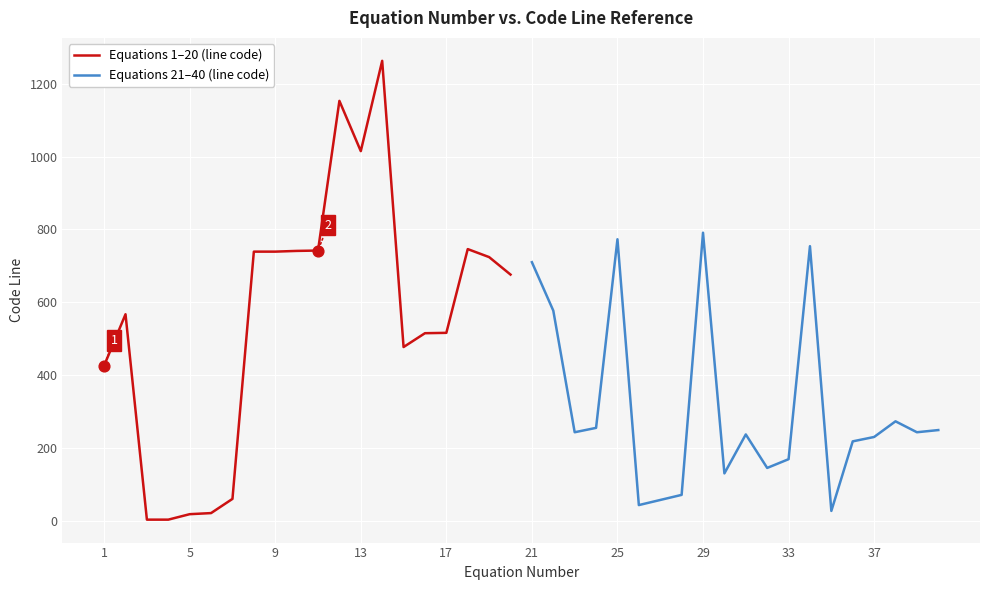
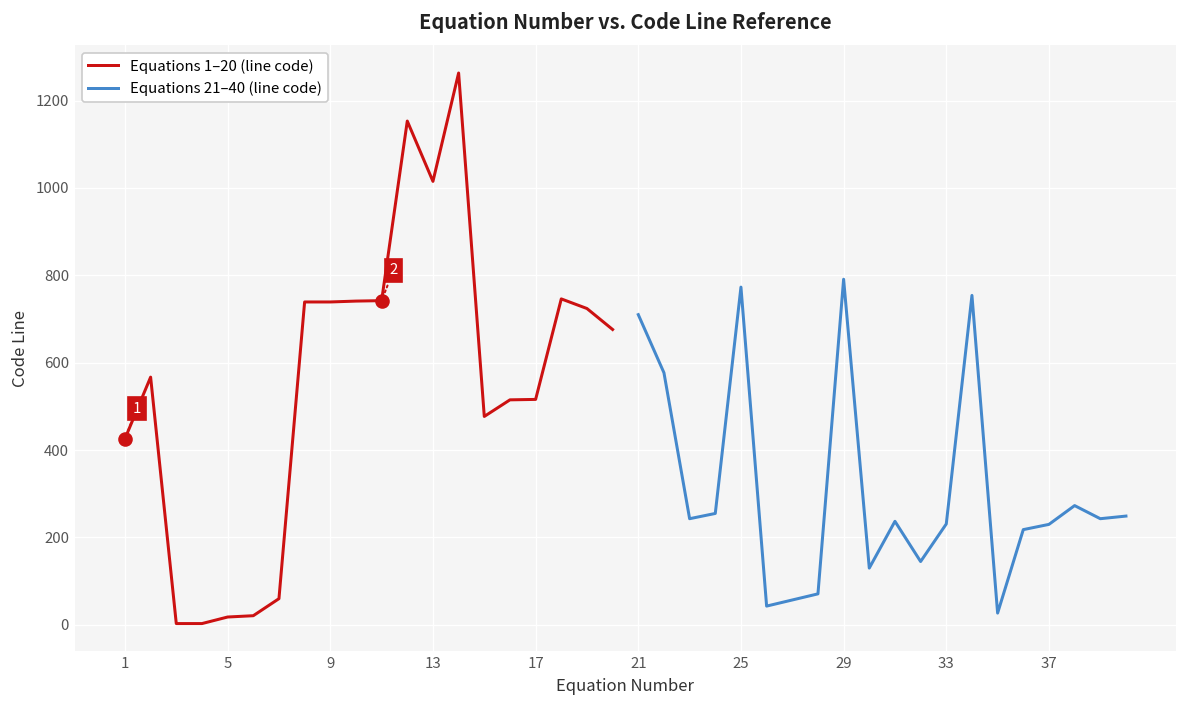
  {
    "Equations 21–40 (line code)": {
      "21": 710,
      "25": 770,
      "29": 790,
-     "33": 170,
+     "33": 230,
      "37": 230
    }
  }
